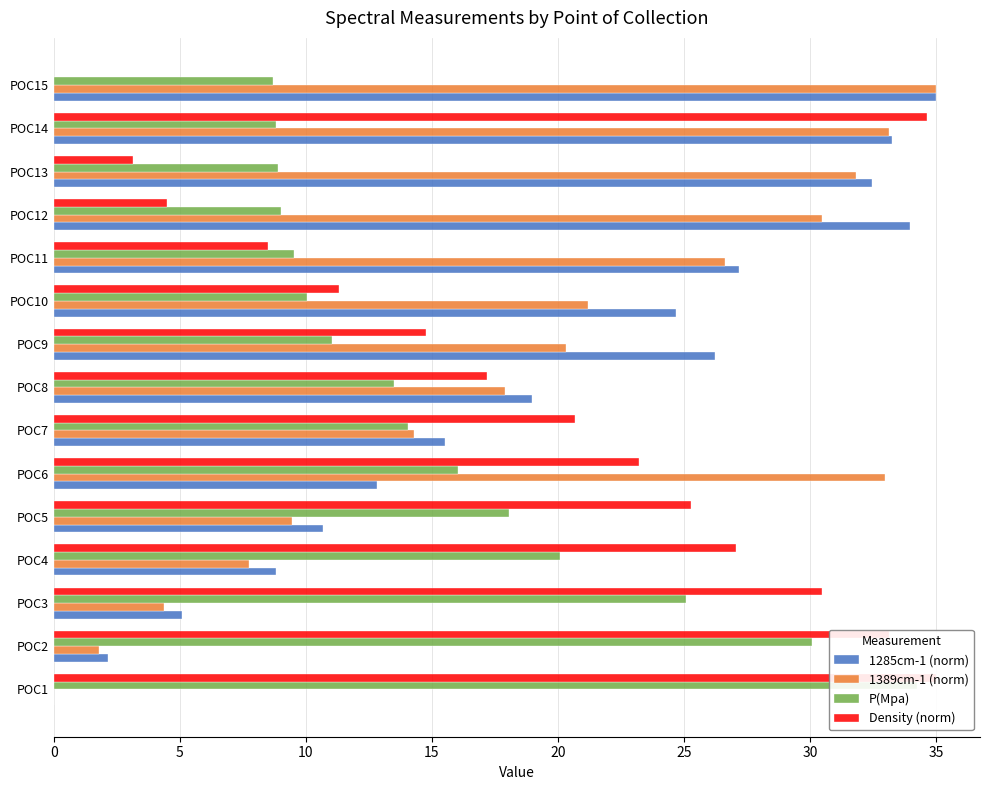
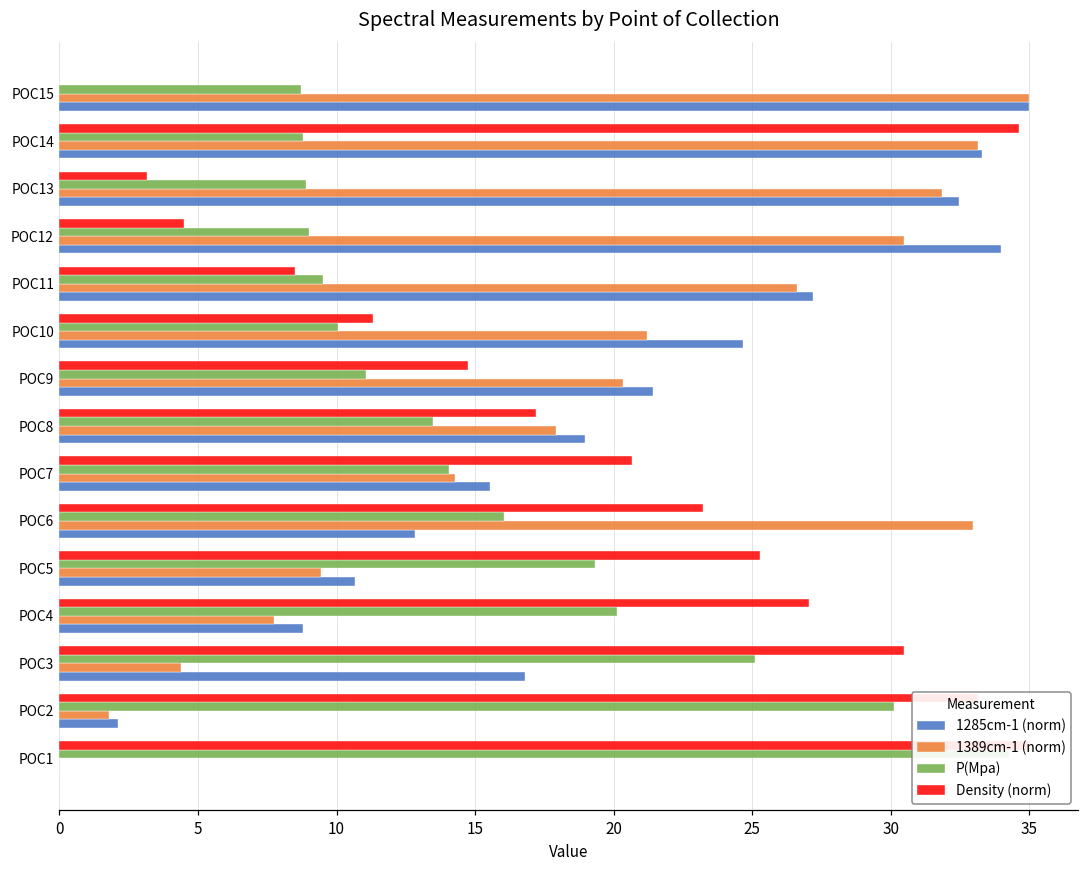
  {
    "1285cm-1 (norm)": {
      "POC15": 35.0,
      "POC14": 33.3,
      "POC13": 32.5,
      "POC12": 34.0,
      "POC11": 27.2,
      "POC10": 24.7,
-     "POC9": 26.2,
+     "POC9": 21.4,
      "POC8": 19.0,
      "POC7": 15.5,
      "POC6": 12.8,
      "POC5": 10.7,
      "POC4": 8.8,
-     "POC3": 5.1,
+     "POC3": 16.8,
      "POC2": 2.1,
      "POC1": 0.0
    },
    "1389cm-1 (norm)": {
      "POC15": 35.0,
      "POC14": 33.1,
      "POC13": 31.8,
      "POC12": 30.5,
      "POC11": 26.6,
      "POC10": 21.2,
      "POC9": 20.3,
      "POC8": 17.9,
      "POC7": 14.3,
      "POC6": 33.0,
      "POC5": 9.4,
      "POC4": 7.7,
      "POC3": 4.4,
      "POC2": 1.8,
      "POC1": 0.0
    },
    "P(Mpa)": {
      "POC15": 8.7,
      "POC14": 8.8,
      "POC13": 8.9,
      "POC12": 9.0,
      "POC11": 9.5,
      "POC10": 10.1,
      "POC9": 11.1,
      "POC8": 13.5,
      "POC7": 14.1,
      "POC6": 16.1,
-     "POC5": 18.1,
+     "POC5": 19.3,
      "POC4": 20.1,
      "POC3": 25.1,
      "POC2": 30.1
    },
    "Density (norm)": {
      "POC15": 0.0,
      "POC14": 34.6,
      "POC13": 3.1,
      "POC12": 4.5,
      "POC11": 8.5,
      "POC10": 11.3,
      "POC9": 14.7,
      "POC8": 17.2,
      "POC7": 20.7,
      "POC6": 23.2,
      "POC5": 25.3,
      "POC4": 27.1,
      "POC3": 30.5
    }
  }
